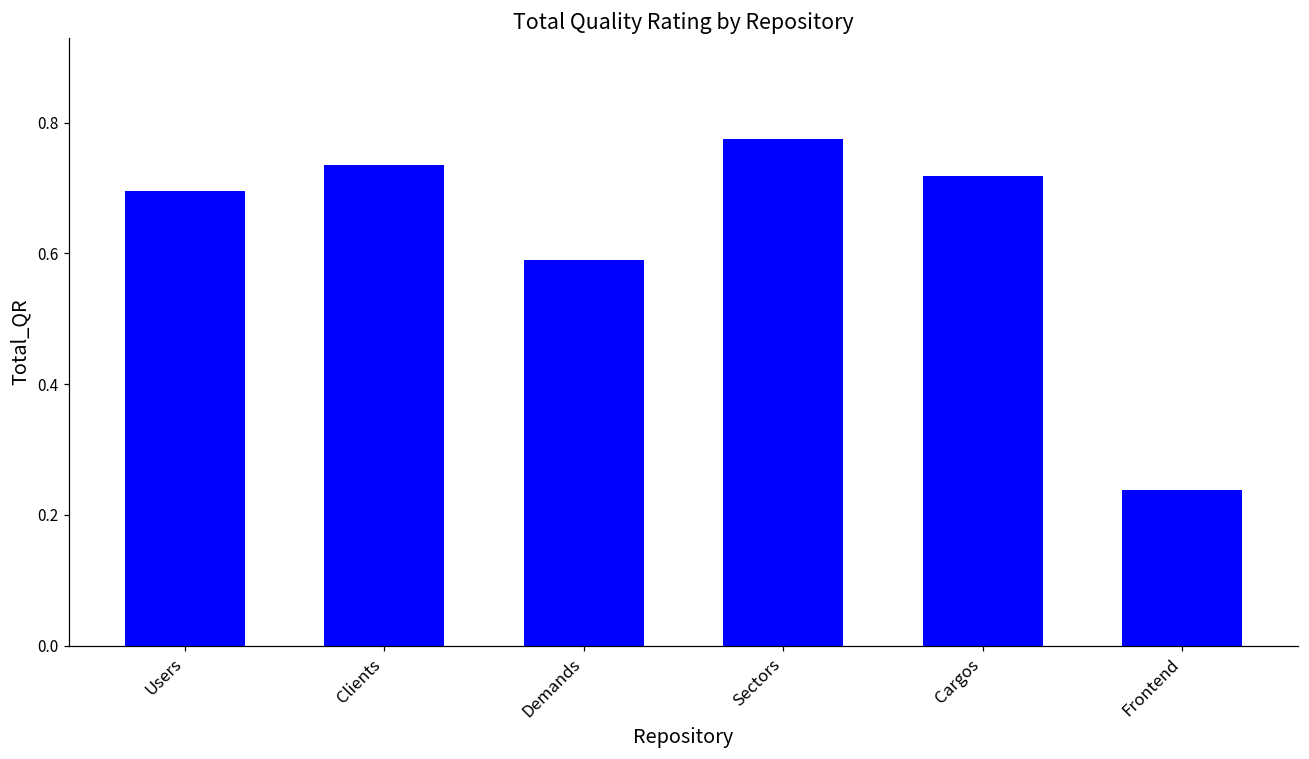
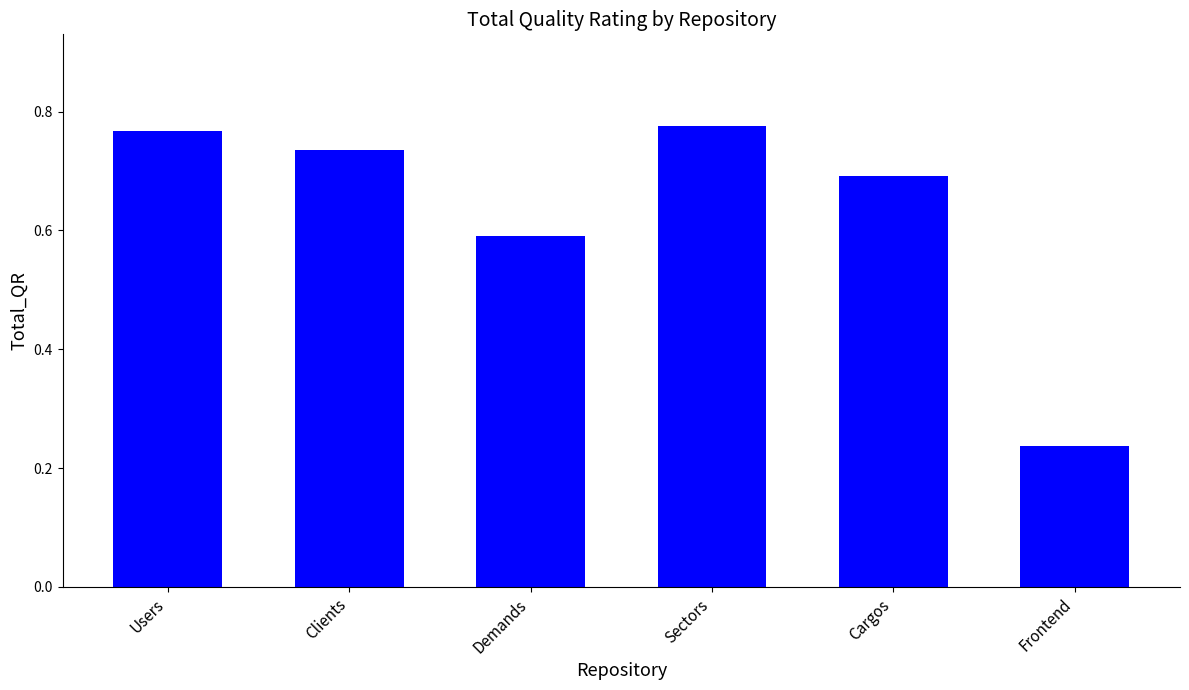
  {
-   "Users": 0.70,
+   "Users": 0.77,
    "Clients": 0.74,
    "Demands": 0.59,
    "Sectors": 0.78,
-   "Cargos": 0.72,
+   "Cargos": 0.69,
    "Frontend": 0.24
  }
